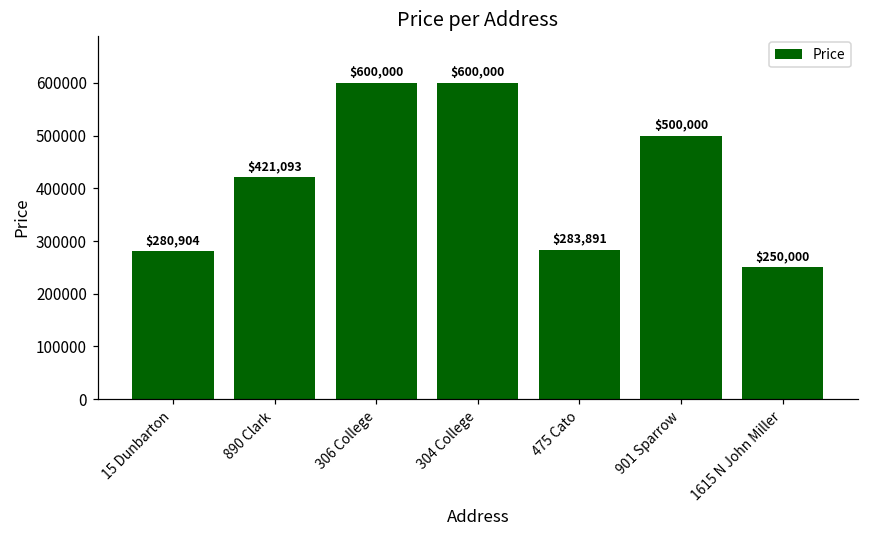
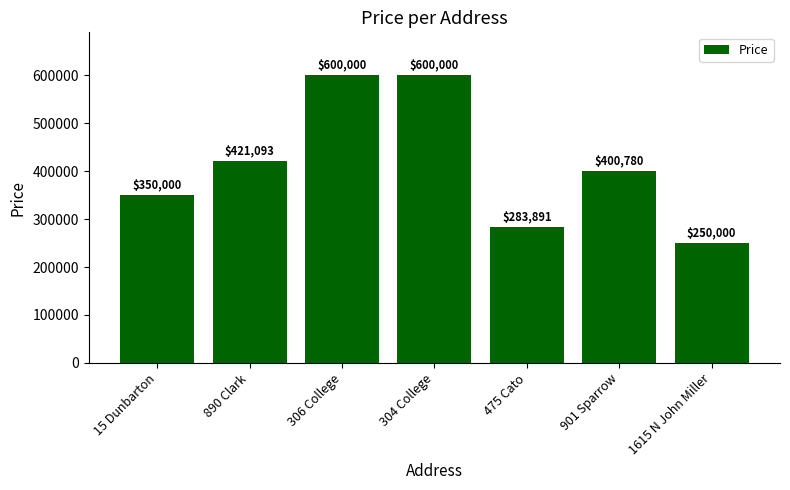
  {
-   "15 Dunbarton": "$280,904",
+   "15 Dunbarton": "$350,000",
    "890 Clark": "$421,093",
    "306 College": "$600,000",
    "304 College": "$600,000",
    "475 Cato": "$283,891",
-   "901 Sparrow": "$500,000",
+   "901 Sparrow": "$400,780",
    "1615 N John Miller": "$250,000"
  }
